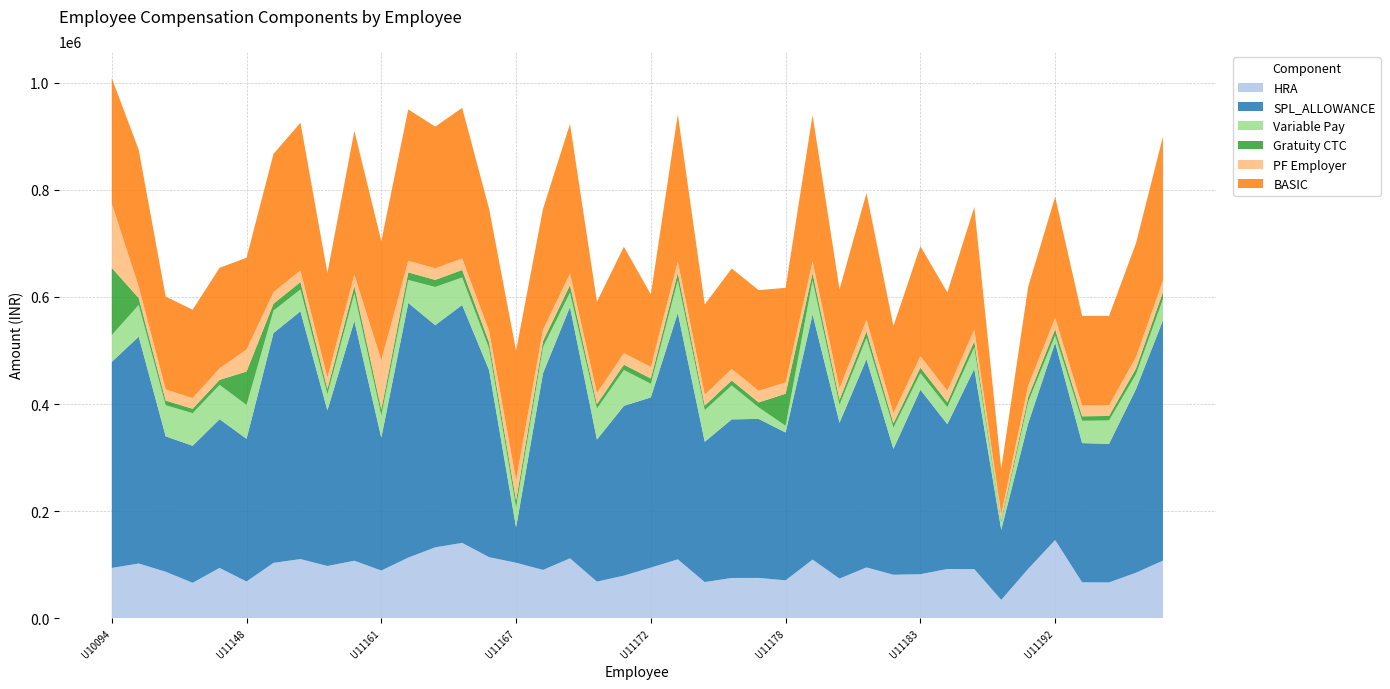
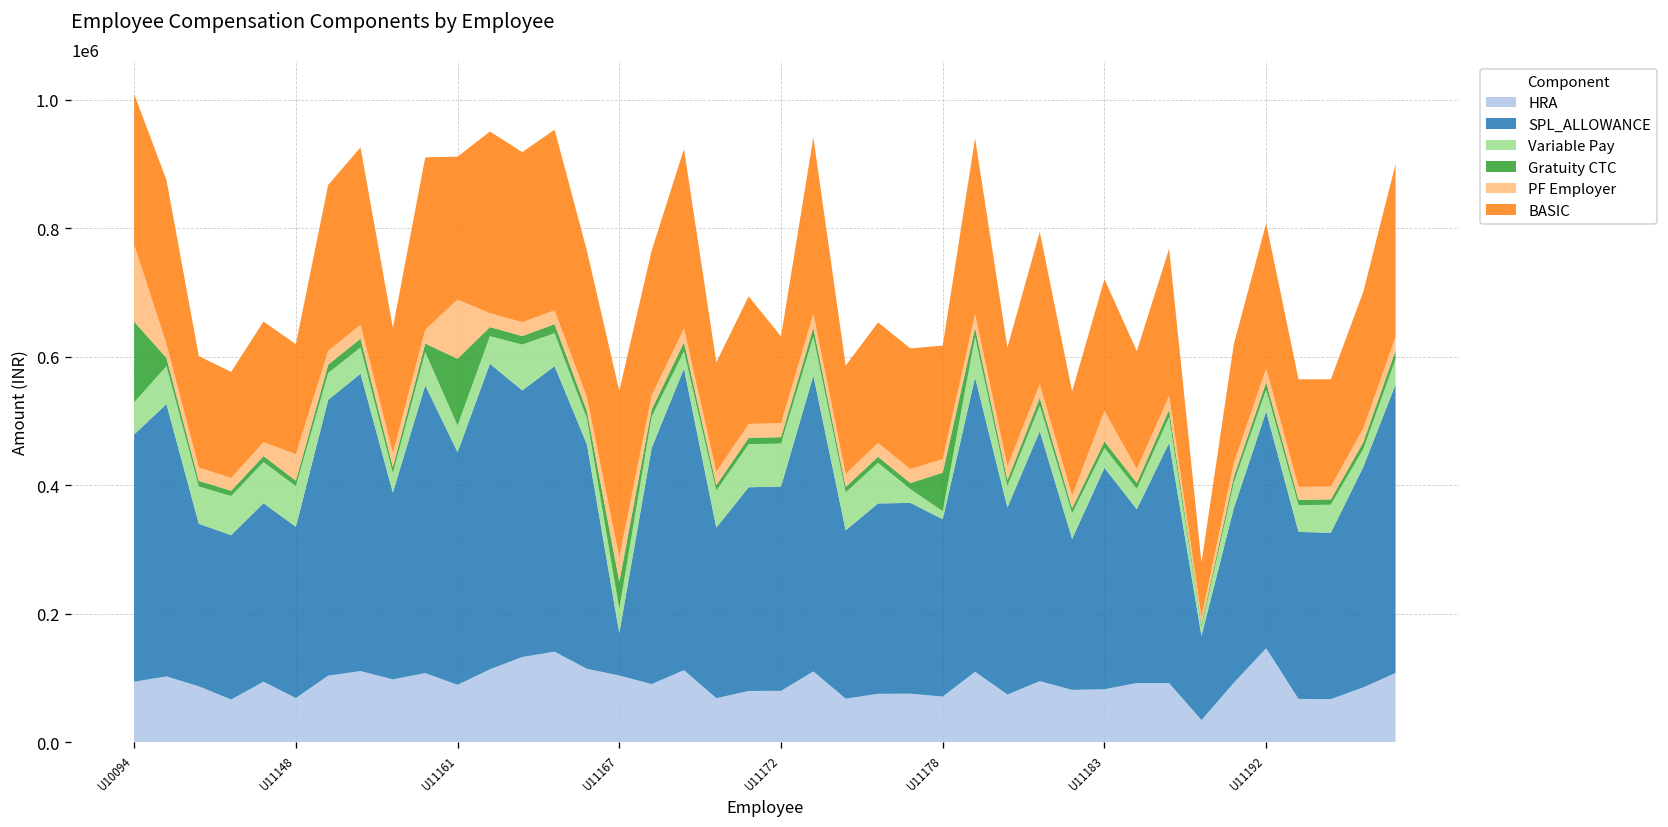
  {
    "HRA": {
      "U10094": 90000,
      "U11148": 70000,
      "U11161": 90000,
      "U11167": 100000,
-     "U11172": 90000,
+     "U11172": 80000,
      "U11178": 70000,
      "U11183": 80000,
      "U11192": 150000
    },
    "SPL_ALLOWANCE": {
      "U10094": 380000,
      "U11148": 270000,
-     "U11161": 250000,
+     "U11161": 360000,
      "U11167": 70000,
      "U11172": 320000,
      "U11178": 280000,
      "U11183": 340000,
      "U11192": 370000
    },
    "Variable Pay": {
      "U10094": 50000,
      "U11148": 60000,
      "U11161": 40000,
      "U11167": 40000,
-     "U11172": 30000,
+     "U11172": 70000,
      "U11178": 10000,
      "U11183": 30000,
-     "U11192": 10000
+     "U11192": 30000
    },
    "Gratuity CTC": {
      "U10094": 130000,
-     "U11148": 60000,
-     "U11161": 10000,
-     "U11167": 10000,
+     "U11148": 10000,
+     "U11161": 100000,
+     "U11167": 40000,
      "U11172": 10000,
      "U11178": 60000,
      "U11183": 10000,
      "U11192": 10000
    },
    "PF Employer": {
      "U10094": 120000,
      "U11148": 40000,
      "U11161": 90000,
      "U11167": 40000,
      "U11172": 20000,
      "U11178": 20000,
-     "U11183": 20000,
+     "U11183": 50000,
      "U11192": 20000
    },
    "BASIC": {
      "U10094": 230000,
      "U11148": 170000,
      "U11161": 220000,
-     "U11167": 240000,
+     "U11167": 260000,
      "U11172": 140000,
      "U11178": 180000,
      "U11183": 210000,
      "U11192": 230000
    }
  }
